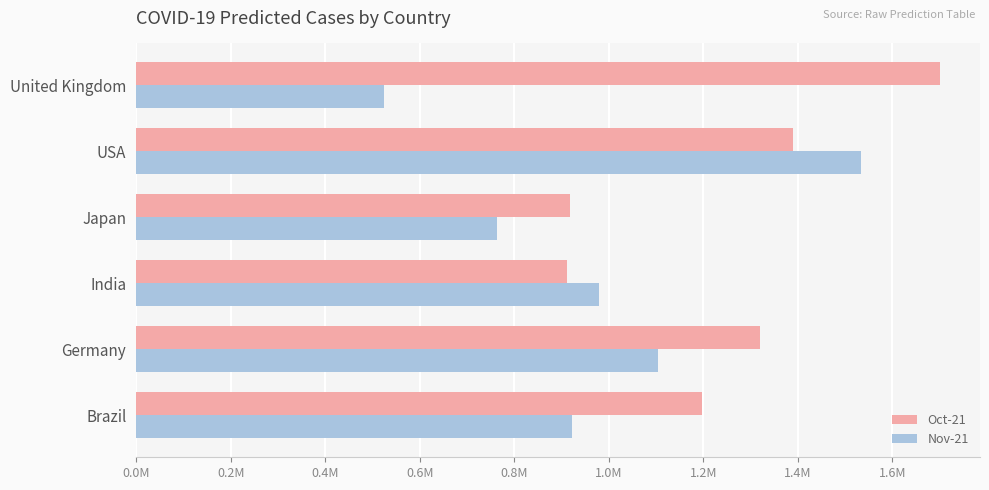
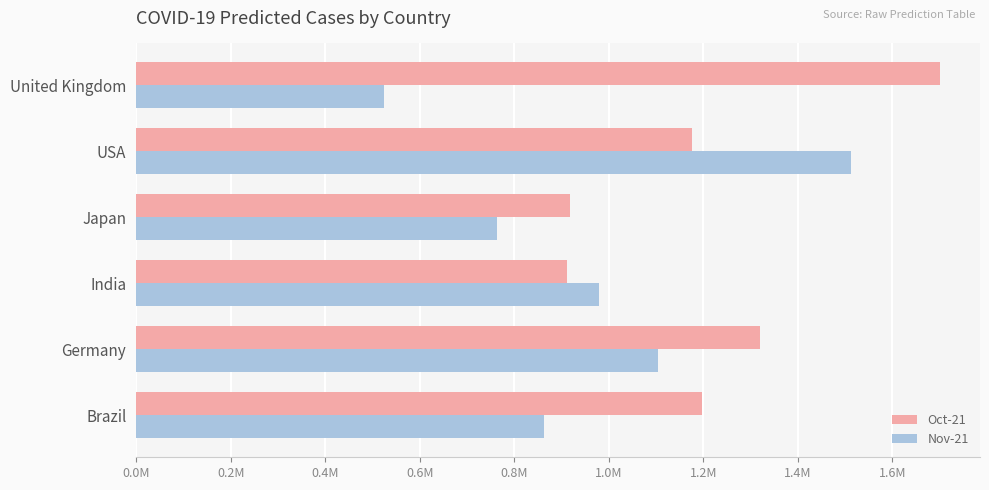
  {
    "Oct-21": {
      "United Kingdom": 1700000,
-     "USA": 1390000,
+     "USA": 1180000,
      "Japan": 920000,
      "India": 910000,
      "Germany": 1320000,
      "Brazil": 1200000
    },
    "Nov-21": {
      "United Kingdom": 520000,
-     "USA": 1530000,
+     "USA": 1510000,
      "Japan": 760000,
      "India": 980000,
      "Germany": 1100000,
-     "Brazil": 920000
+     "Brazil": 860000
    }
  }
